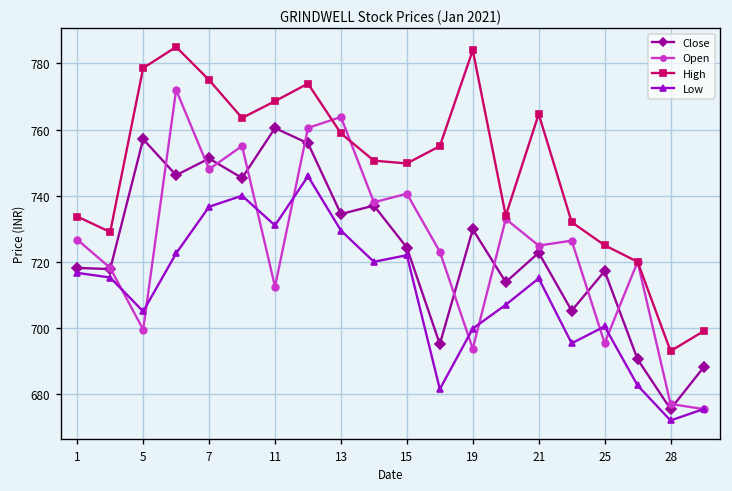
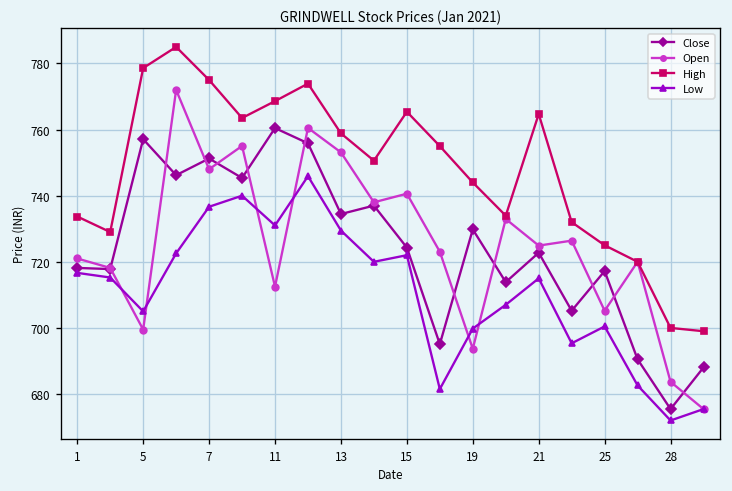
  {
    "Open": {
-     "1": 727,
+     "1": 721,
      "5": 700,
      "7": 748,
      "11": 712,
-     "13": 764,
+     "13": 753,
      "15": 741,
      "19": 694,
      "21": 725,
-     "25": 695,
-     "28": 677
+     "25": 705,
+     "28": 684
    },
    "High": {
      "1": 734,
      "5": 779,
      "7": 775,
      "11": 769,
      "13": 759,
-     "15": 750,
-     "19": 784,
+     "15": 765,
+     "19": 744,
      "21": 765,
      "25": 725,
-     "28": 693
+     "28": 700
    }
  }
